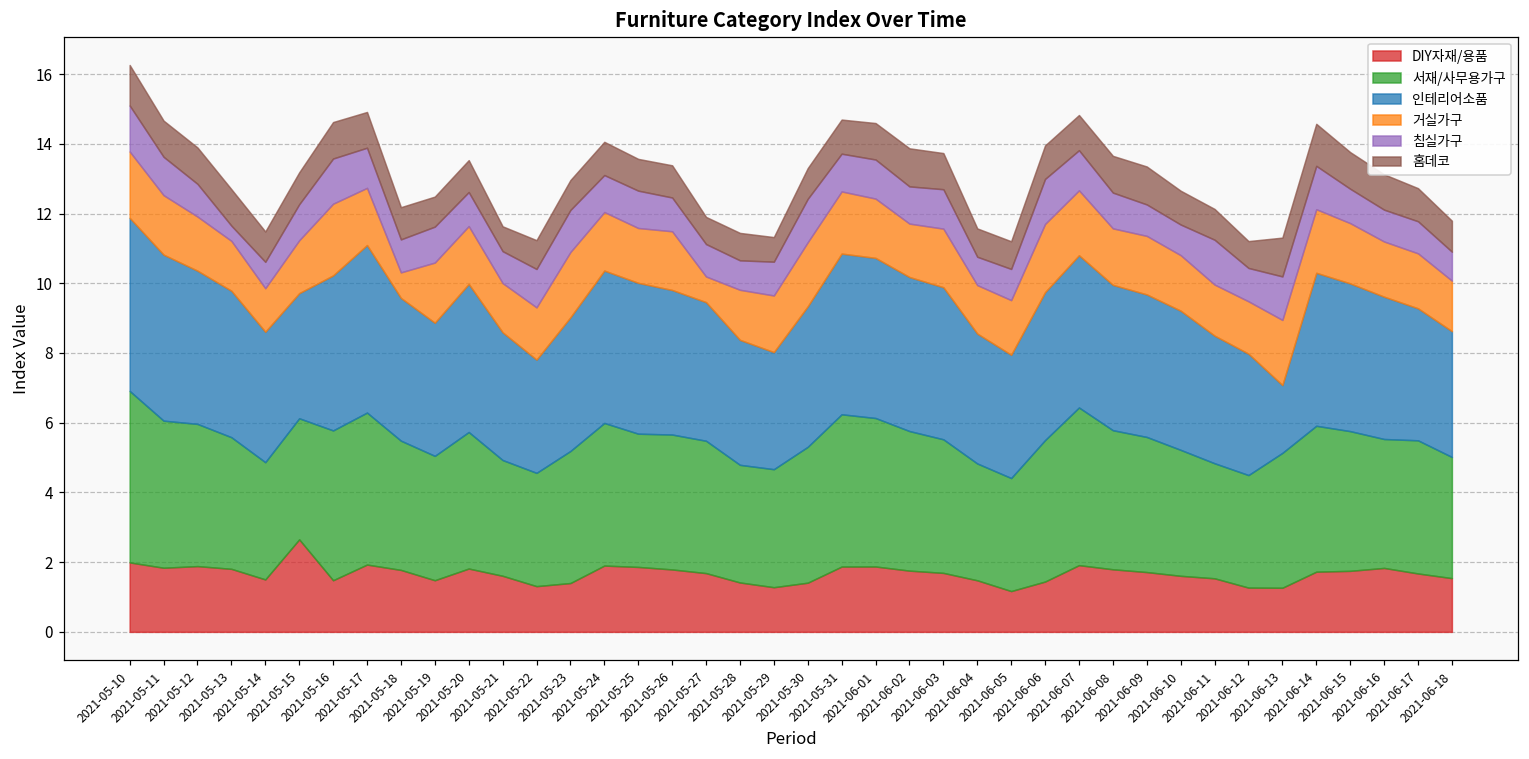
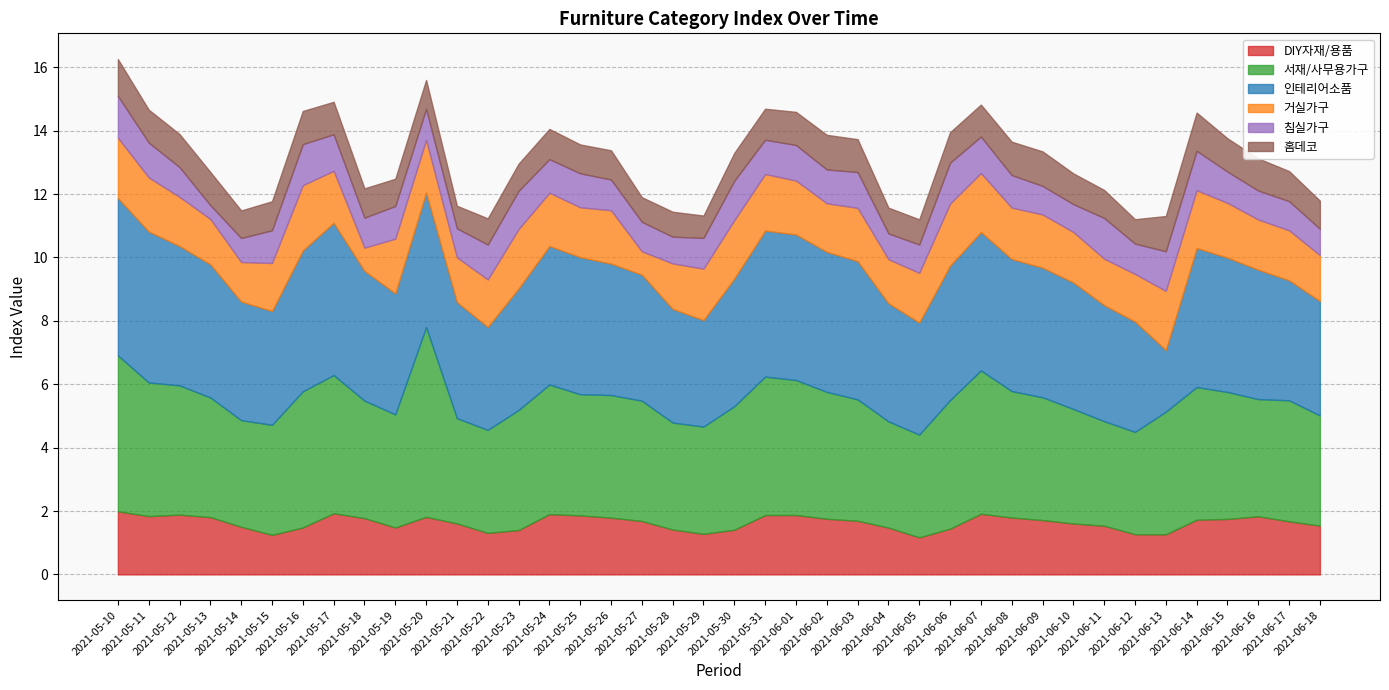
  {
    "DIY자재/용품": {
      "2021-05-10": 2.0,
      "2021-05-11": 1.8,
      "2021-05-12": 1.9,
      "2021-05-13": 1.8,
      "2021-05-14": 1.5,
-     "2021-05-15": 2.7,
+     "2021-05-15": 1.2,
      "2021-05-16": 1.5,
      "2021-05-17": 1.9,
      "2021-05-18": 1.8,
      "2021-05-19": 1.5,
      "2021-05-20": 1.8,
      "2021-05-21": 1.6,
      "2021-05-22": 1.3,
      "2021-05-23": 1.4,
      "2021-05-24": 1.9,
      "2021-05-25": 1.9,
      "2021-05-26": 1.8,
      "2021-05-27": 1.7,
      "2021-05-28": 1.4,
      "2021-05-29": 1.3,
      "2021-05-30": 1.4,
      "2021-05-31": 1.9,
      "2021-06-01": 1.9,
      "2021-06-02": 1.8,
      "2021-06-03": 1.7,
      "2021-06-04": 1.5,
      "2021-06-05": 1.2,
      "2021-06-06": 1.4,
      "2021-06-07": 1.9,
      "2021-06-08": 1.8,
      "2021-06-09": 1.7,
      "2021-06-10": 1.6,
      "2021-06-11": 1.5,
      "2021-06-12": 1.3,
      "2021-06-13": 1.3,
      "2021-06-14": 1.7,
      "2021-06-15": 1.7,
      "2021-06-16": 1.8,
      "2021-06-17": 1.7,
      "2021-06-18": 1.5
    },
    "서재/사무용가구": {
      "2021-05-10": 4.9,
      "2021-05-11": 4.2,
      "2021-05-12": 4.1,
      "2021-05-13": 3.8,
      "2021-05-14": 3.4,
      "2021-05-15": 3.5,
      "2021-05-16": 4.3,
      "2021-05-17": 4.4,
      "2021-05-18": 3.7,
      "2021-05-19": 3.6,
-     "2021-05-20": 3.9,
+     "2021-05-20": 6.0,
      "2021-05-21": 3.3,
      "2021-05-22": 3.2,
      "2021-05-23": 3.8,
      "2021-05-24": 4.1,
      "2021-05-25": 3.8,
      "2021-05-26": 3.9,
      "2021-05-27": 3.8,
      "2021-05-28": 3.4,
      "2021-05-29": 3.4,
      "2021-05-30": 3.9,
      "2021-05-31": 4.4,
      "2021-06-01": 4.3,
      "2021-06-02": 4.0,
      "2021-06-03": 3.8,
      "2021-06-04": 3.4,
      "2021-06-05": 3.2,
      "2021-06-06": 4.1,
      "2021-06-07": 4.5,
      "2021-06-08": 4.0,
      "2021-06-09": 3.9,
      "2021-06-10": 3.6,
      "2021-06-11": 3.3,
      "2021-06-12": 3.2,
      "2021-06-13": 3.9,
      "2021-06-14": 4.2,
      "2021-06-15": 4.0,
      "2021-06-16": 3.7,
      "2021-06-17": 3.8,
      "2021-06-18": 3.5
    }
  }
